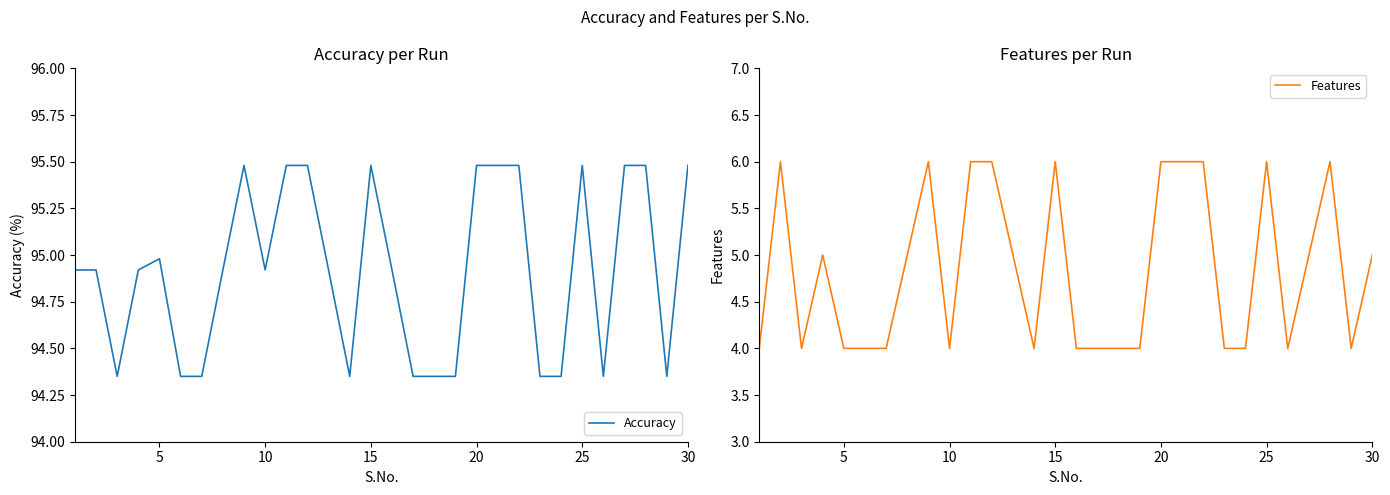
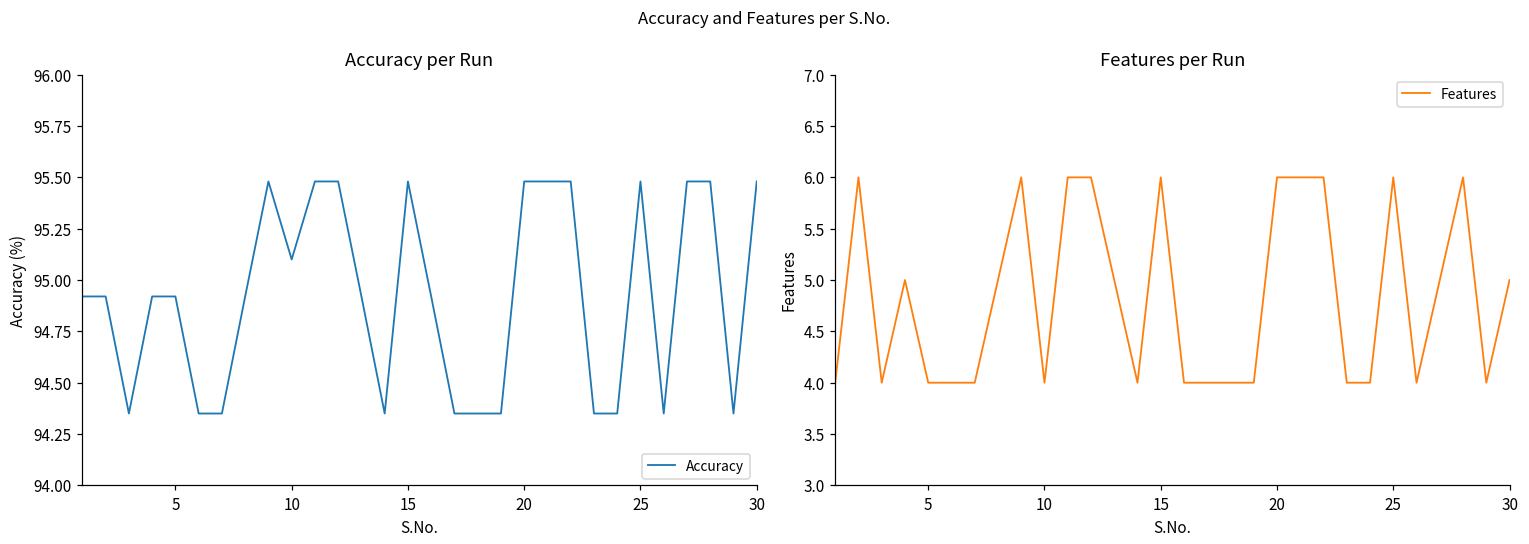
  {
    "Accuracy per Run": {
-     "5": 94.98,
-     "10": 94.92,
+     "5": 94.92,
+     "10": 95.10,
      "15": 95.48,
      "20": 95.48,
      "25": 95.48,
      "30": 95.48
    },
    "Features per Run": {
      "5": 4.0,
      "10": 4.0,
      "15": 6.0,
      "20": 6.0,
      "25": 6.0,
      "30": 5.0
    }
  }
